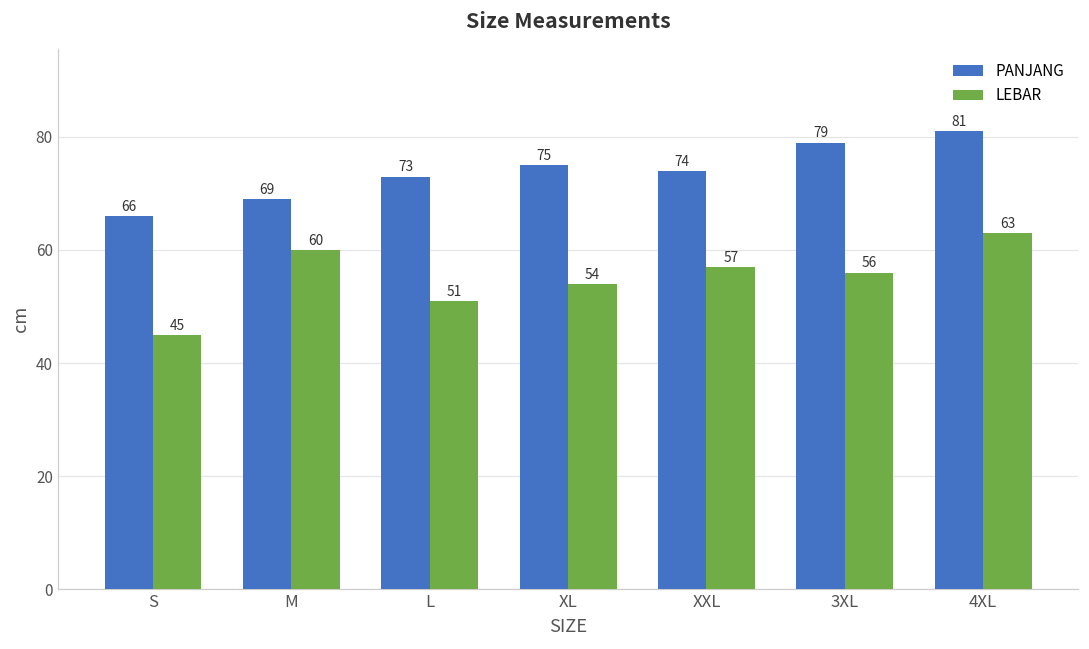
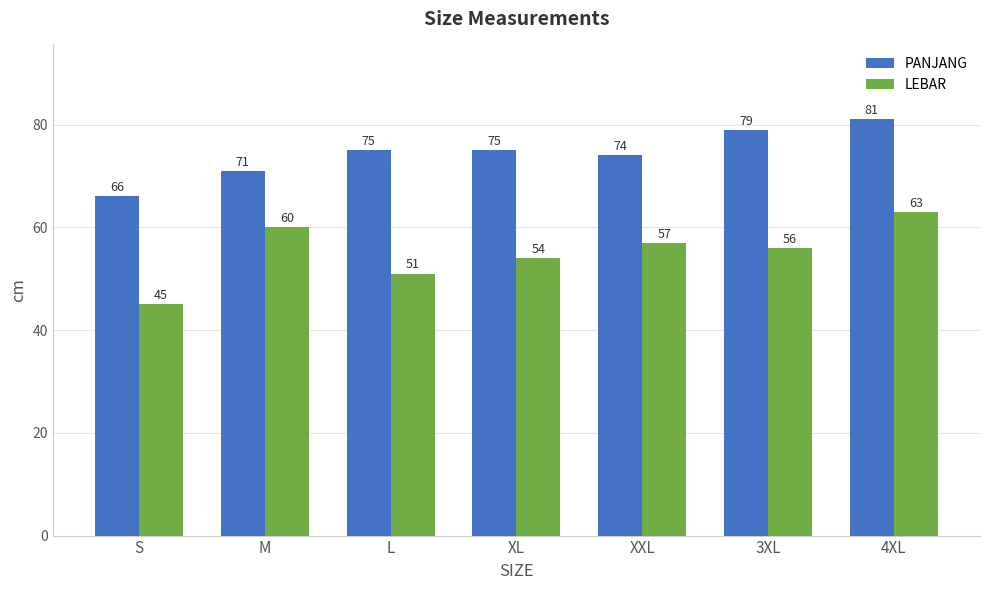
  {
    "PANJANG": {
      "S": 66,
-     "M": 69,
-     "L": 73,
+     "M": 71,
+     "L": 75,
      "XL": 75,
      "XXL": 74,
      "3XL": 79,
      "4XL": 81
    },
    "LEBAR": {
      "S": 45,
      "M": 60,
      "L": 51,
      "XL": 54,
      "XXL": 57,
      "3XL": 56,
      "4XL": 63
    }
  }
